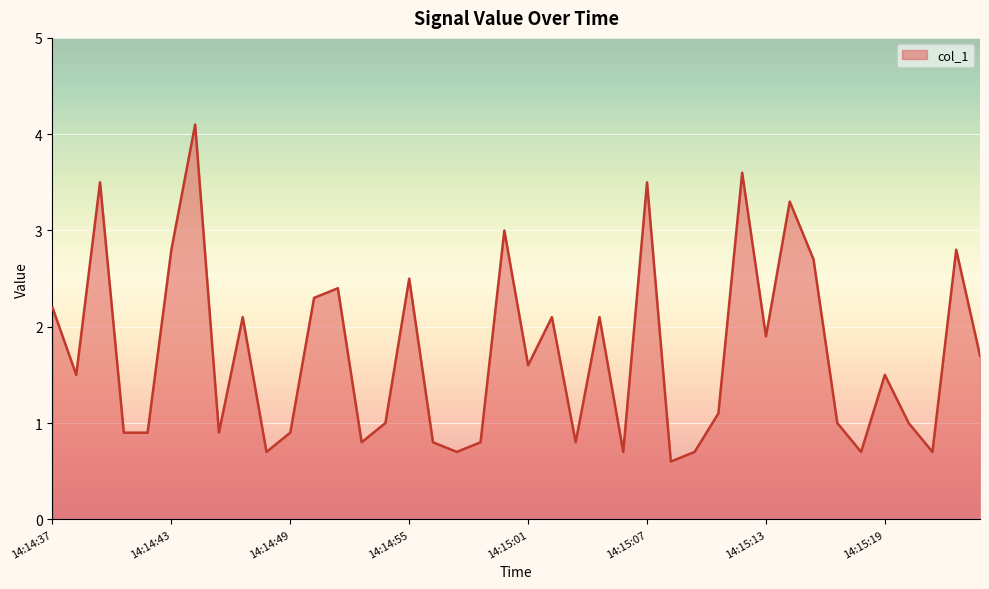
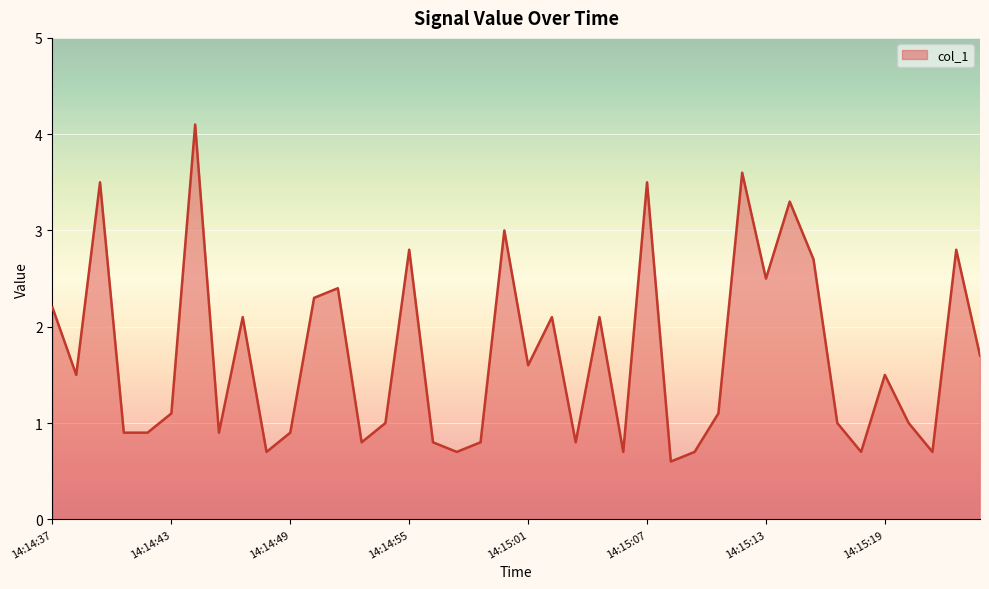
  {
    "14:14:37": 2.2,
-   "14:14:43": 2.8,
+   "14:14:43": 1.1,
    "14:14:49": 0.9,
-   "14:14:55": 2.5,
+   "14:14:55": 2.8,
    "14:15:01": 1.6,
    "14:15:07": 3.5,
-   "14:15:13": 1.9,
+   "14:15:13": 2.5,
    "14:15:19": 1.5
  }
